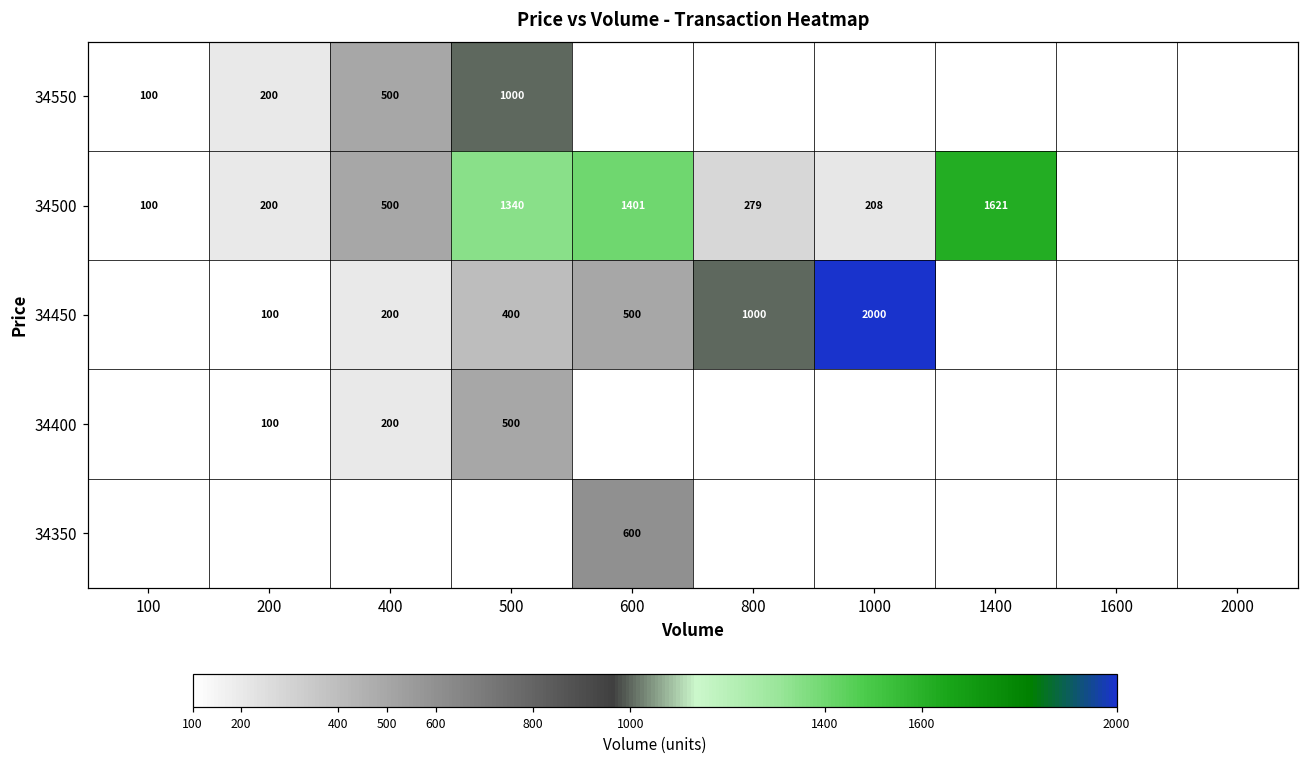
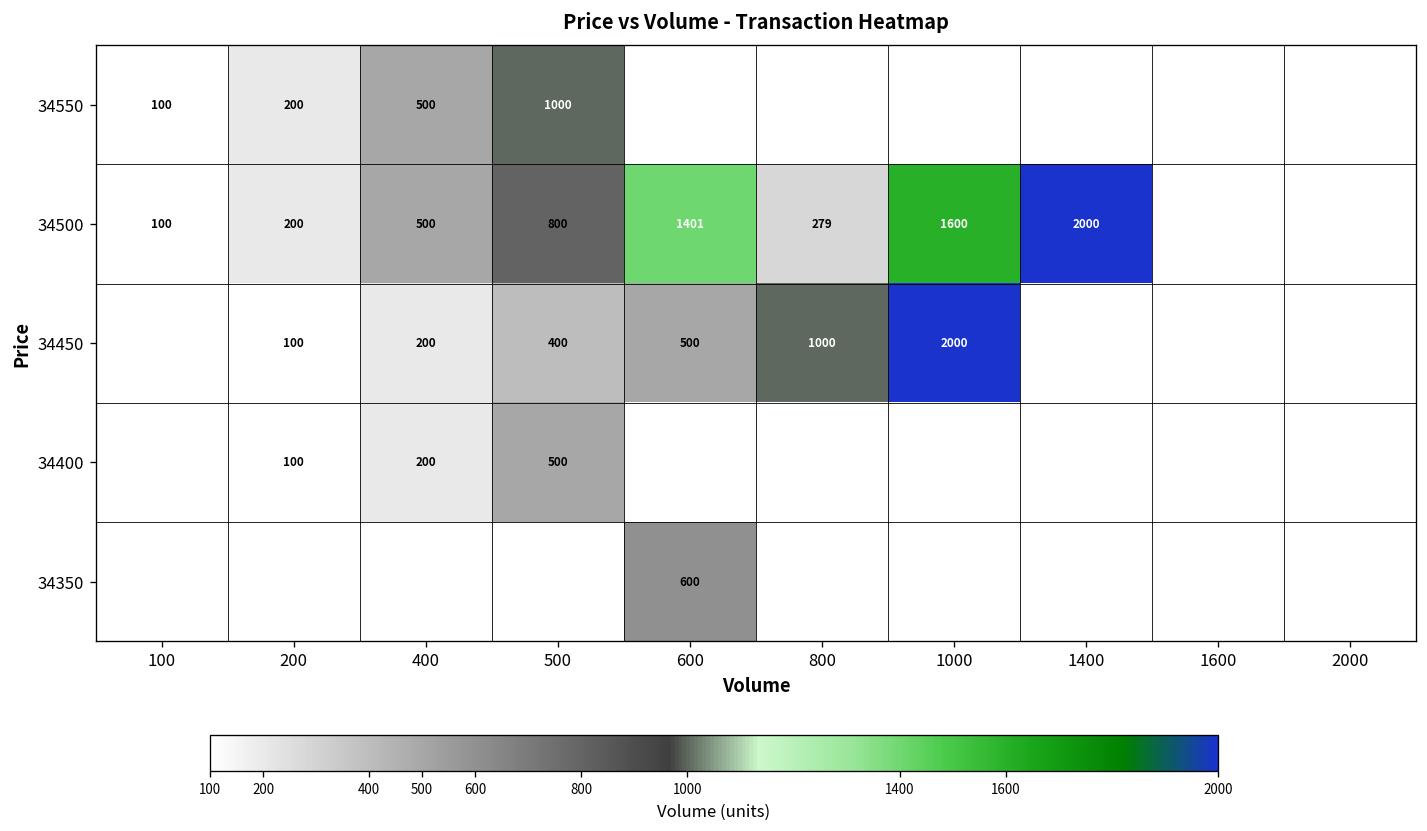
  {
    "34550": {
      "100": 100,
      "200": 200,
      "400": 500,
      "500": 1000
    },
    "34500": {
      "100": 100,
      "200": 200,
      "400": 500,
-     "500": 1340,
+     "500": 800,
      "600": 1401,
      "800": 279,
-     "1000": 208,
-     "1400": 1621
+     "1000": 1600,
+     "1400": 2000
    },
    "34450": {
      "200": 100,
      "400": 200,
      "500": 400,
      "600": 500,
      "800": 1000,
      "1000": 2000
    },
    "34400": {
      "200": 100,
      "400": 200,
      "500": 500
    },
    "34350": {
      "600": 600
    }
  }
